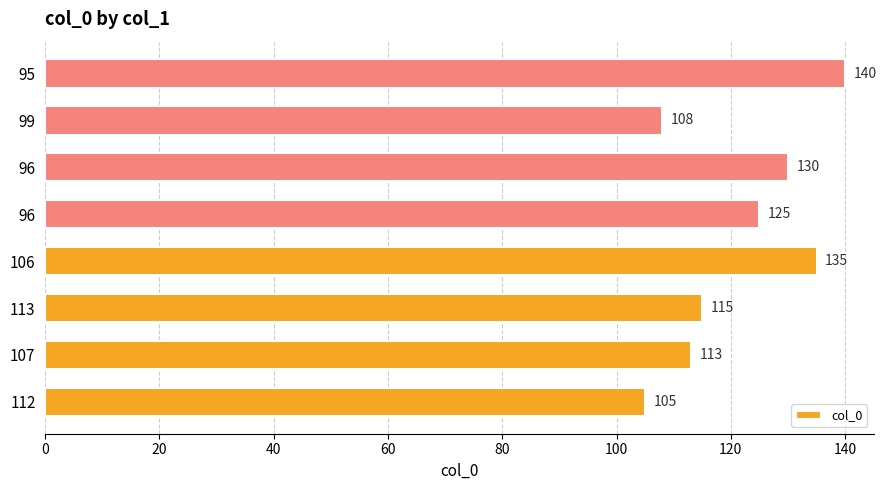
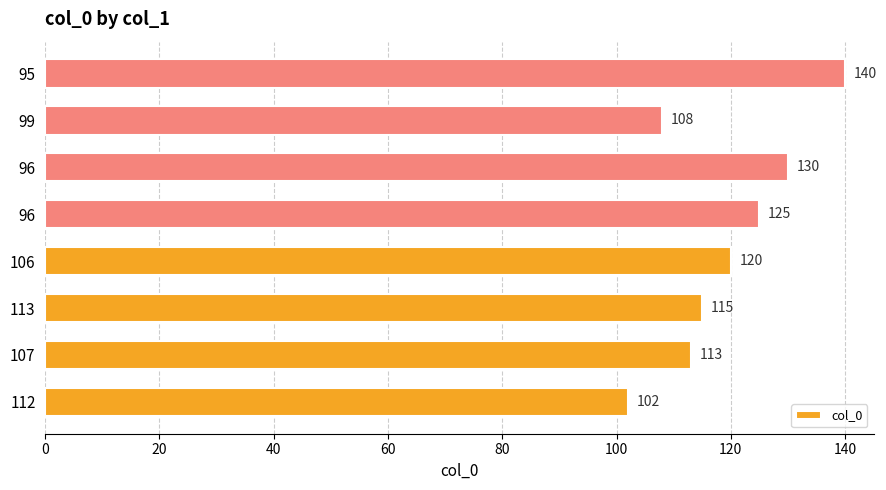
  {
    "95": 140,
    "99": 108,
-   "106": 135,
+   "106": 120,
    "113": 115,
    "107": 113,
-   "112": 105
+   "112": 102
  }
